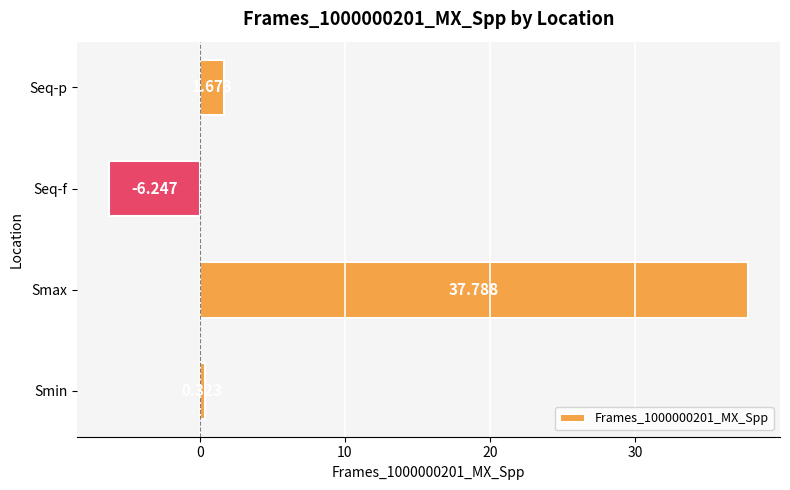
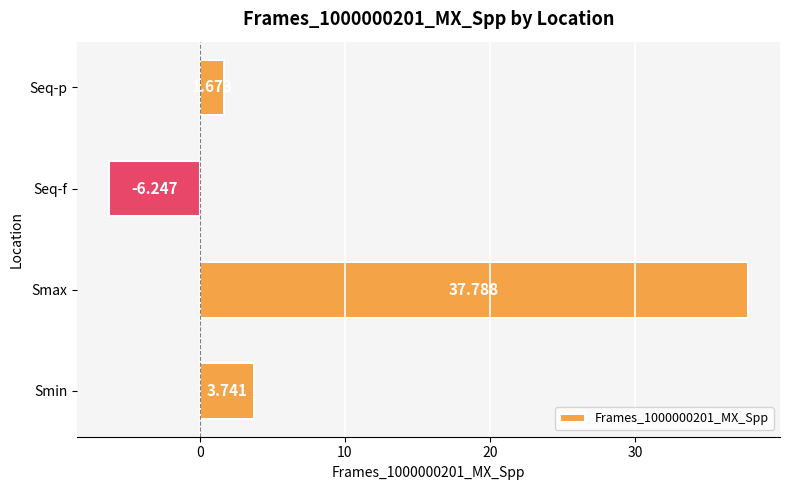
  {
    "Seq-p": 1.7,
-   "Smin": 0.3
+   "Smin": 3.7
  }
